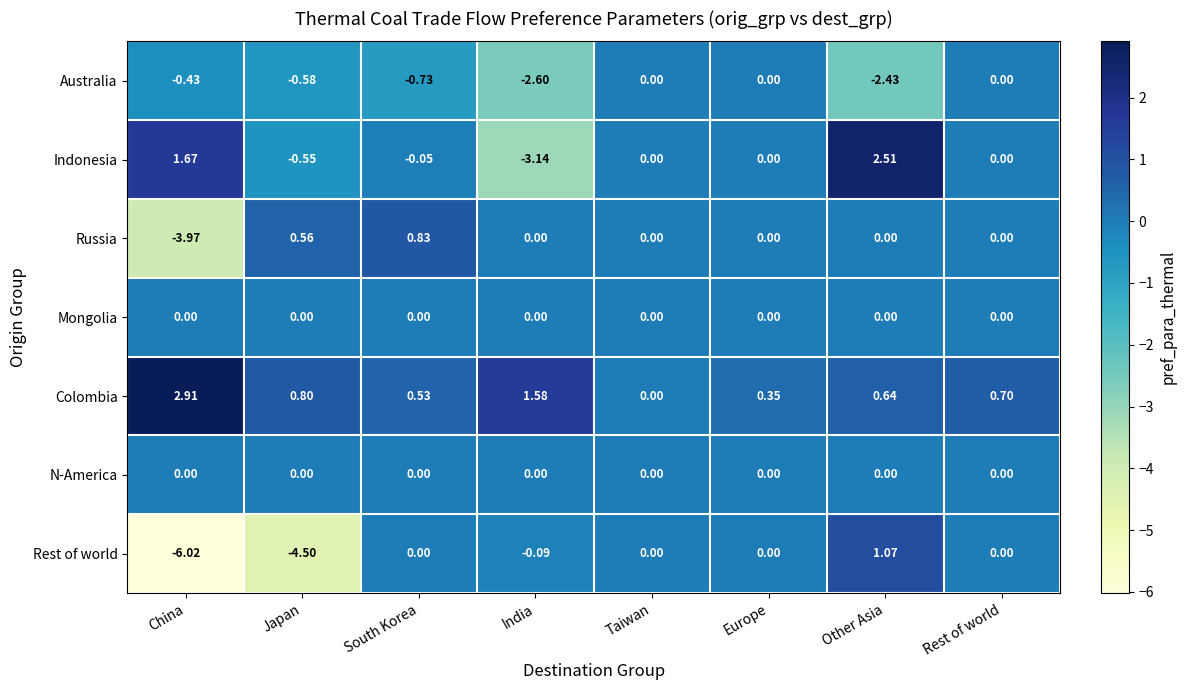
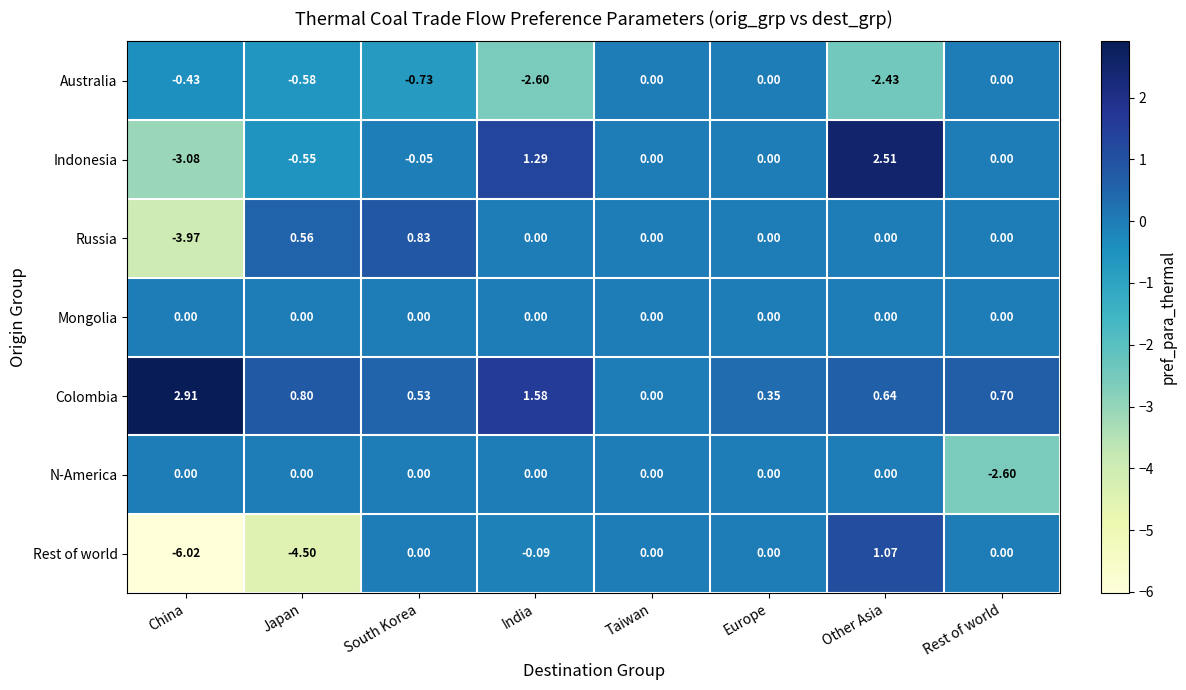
  {
    "Australia": {
      "China": -0.43,
      "Japan": -0.58,
      "South Korea": -0.73,
      "India": -2.60,
      "Taiwan": 0.00,
      "Europe": 0.00,
      "Other Asia": -2.43,
      "Rest of world": 0.00
    },
    "Indonesia": {
-     "China": 1.67,
+     "China": -3.08,
      "Japan": -0.55,
      "South Korea": -0.05,
-     "India": -3.14,
+     "India": 1.29,
      "Taiwan": 0.00,
      "Europe": 0.00,
      "Other Asia": 2.51,
      "Rest of world": 0.00
    },
    "Russia": {
      "China": -3.97,
      "Japan": 0.56,
      "South Korea": 0.83,
      "India": 0.00,
      "Taiwan": 0.00,
      "Europe": 0.00,
      "Other Asia": 0.00,
      "Rest of world": 0.00
    },
    "Mongolia": {
      "China": 0.00,
      "Japan": 0.00,
      "South Korea": 0.00,
      "India": 0.00,
      "Taiwan": 0.00,
      "Europe": 0.00,
      "Other Asia": 0.00,
      "Rest of world": 0.00
    },
    "Colombia": {
      "China": 2.91,
      "Japan": 0.80,
      "South Korea": 0.53,
      "India": 1.58,
      "Taiwan": 0.00,
      "Europe": 0.35,
      "Other Asia": 0.64,
      "Rest of world": 0.70
    },
    "N-America": {
      "China": 0.00,
      "Japan": 0.00,
      "South Korea": 0.00,
      "India": 0.00,
      "Taiwan": 0.00,
      "Europe": 0.00,
      "Other Asia": 0.00,
-     "Rest of world": 0.00
+     "Rest of world": -2.60
    },
    "Rest of world": {
      "China": -6.02,
      "Japan": -4.50,
      "South Korea": 0.00,
      "India": -0.09,
      "Taiwan": 0.00,
      "Europe": 0.00,
      "Other Asia": 1.07,
      "Rest of world": 0.00
    }
  }
